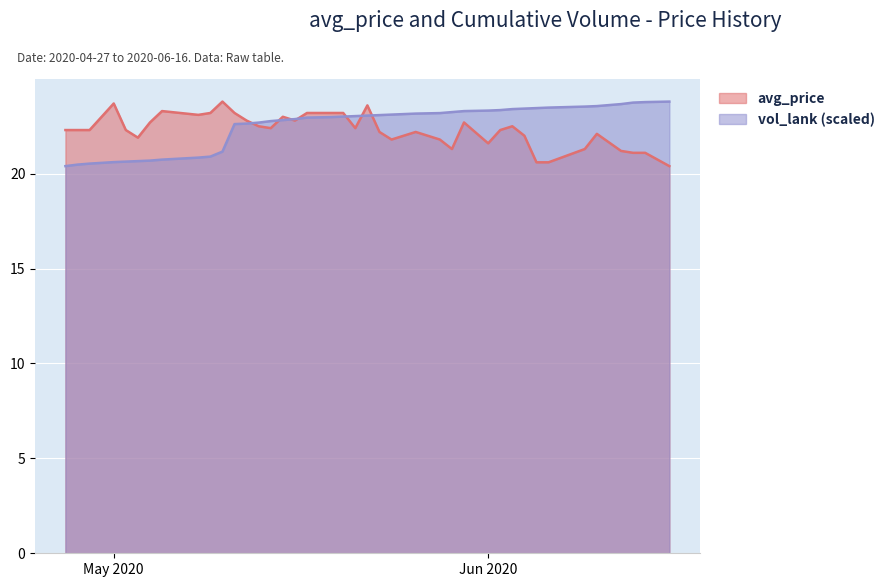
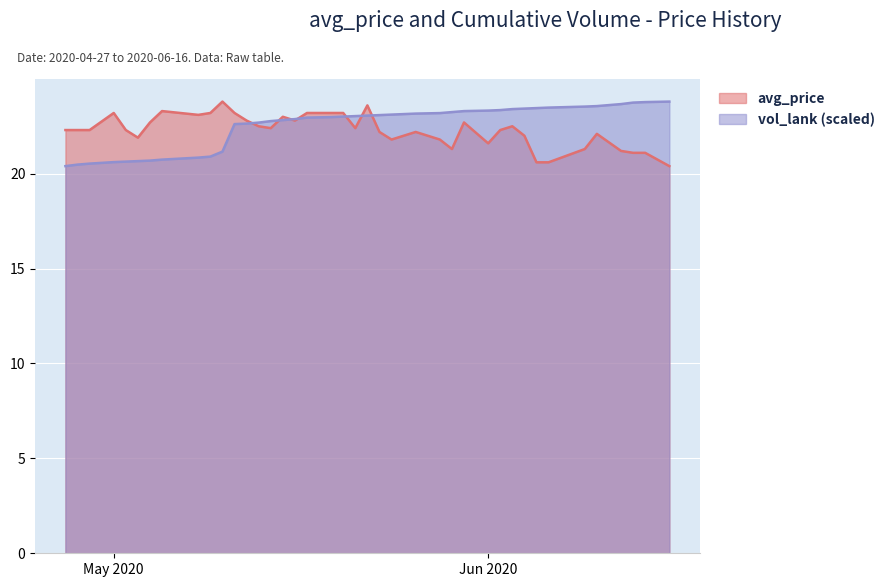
  {
    "avg_price": {
-     "May 2020": 23.7,
+     "May 2020": 23.2,
      "Jun 2020": 21.6
    },
    "vol_lank (scaled)": {
      "May 2020": 20.6,
      "Jun 2020": 23.3
    }
  }
